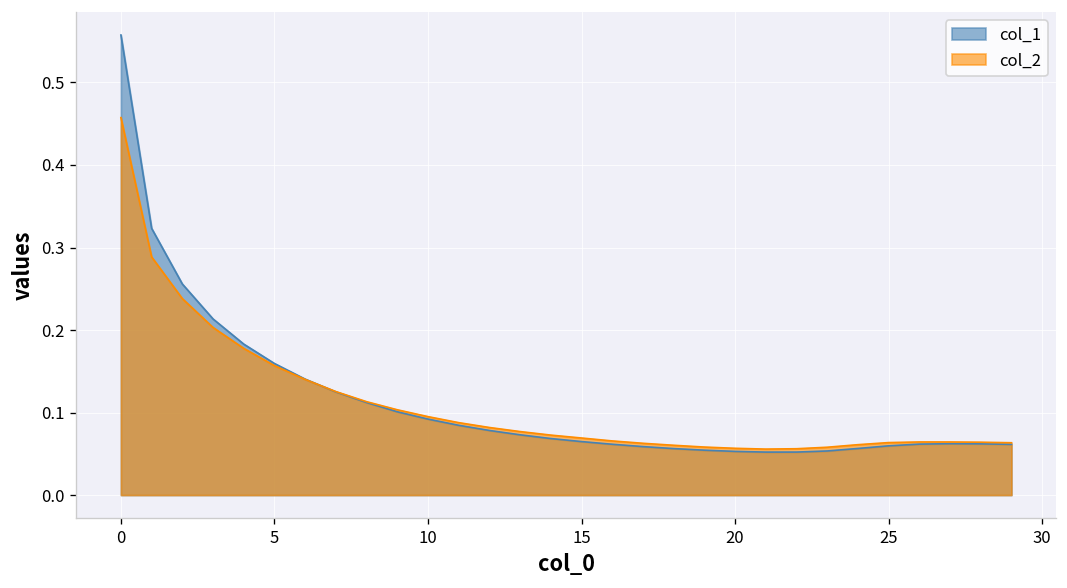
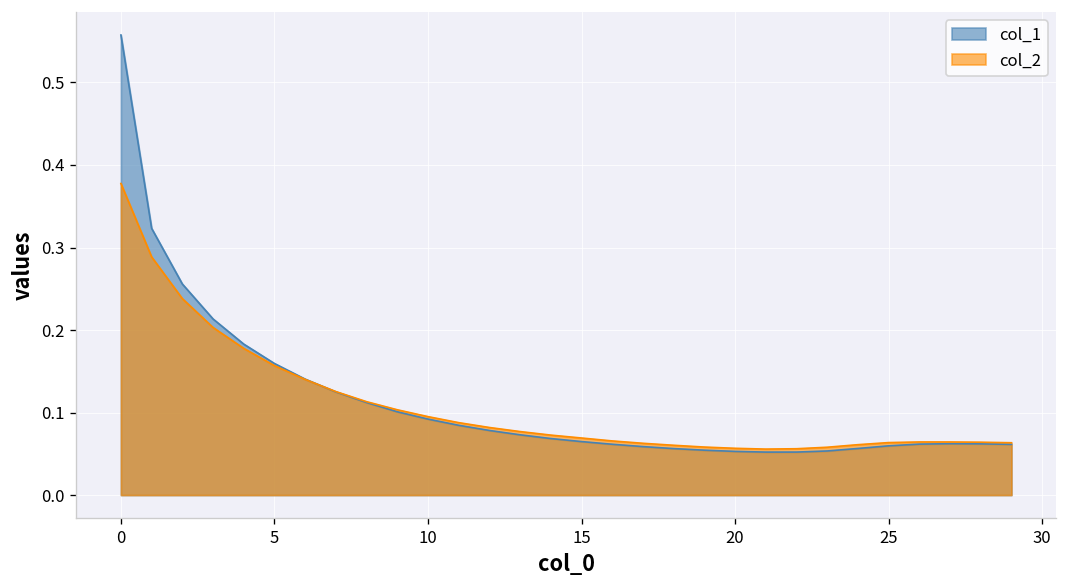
  {
    "col_1": {
      "0": 0.56,
      "15": 0.06,
      "20": 0.05,
      "25": 0.06
    },
    "col_2": {
-     "0": 0.46,
+     "0": 0.38,
      "15": 0.07,
      "20": 0.06,
      "25": 0.06
    }
  }
